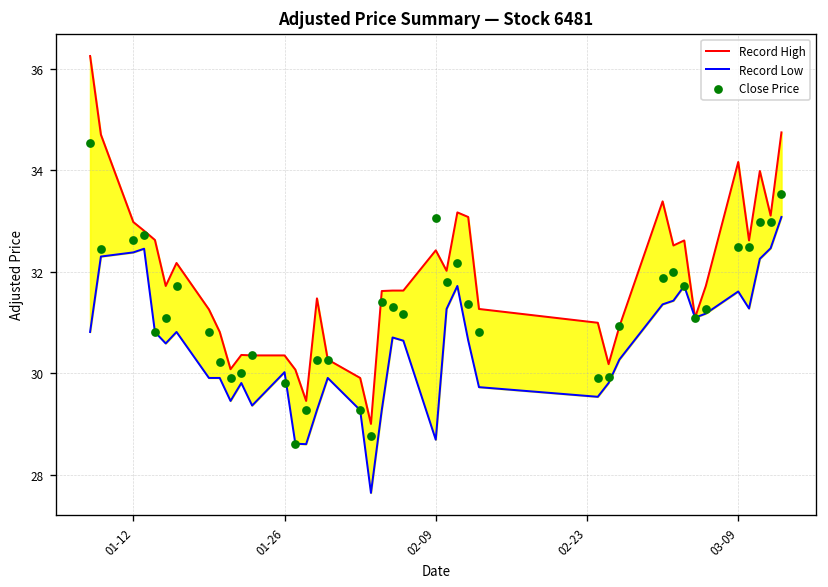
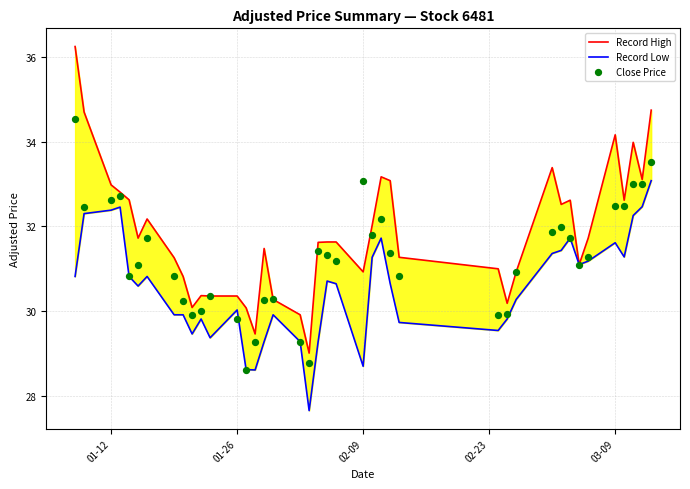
  {
    "Record High": {
      "01-12": 33.0,
      "01-26": 30.4,
-     "02-09": 32.4,
+     "02-09": 30.9,
      "03-09": 34.2
    },
    "Record Low": {
      "01-12": 32.4,
      "01-26": 30.0,
      "02-09": 28.7,
      "03-09": 31.6
    }
  }
